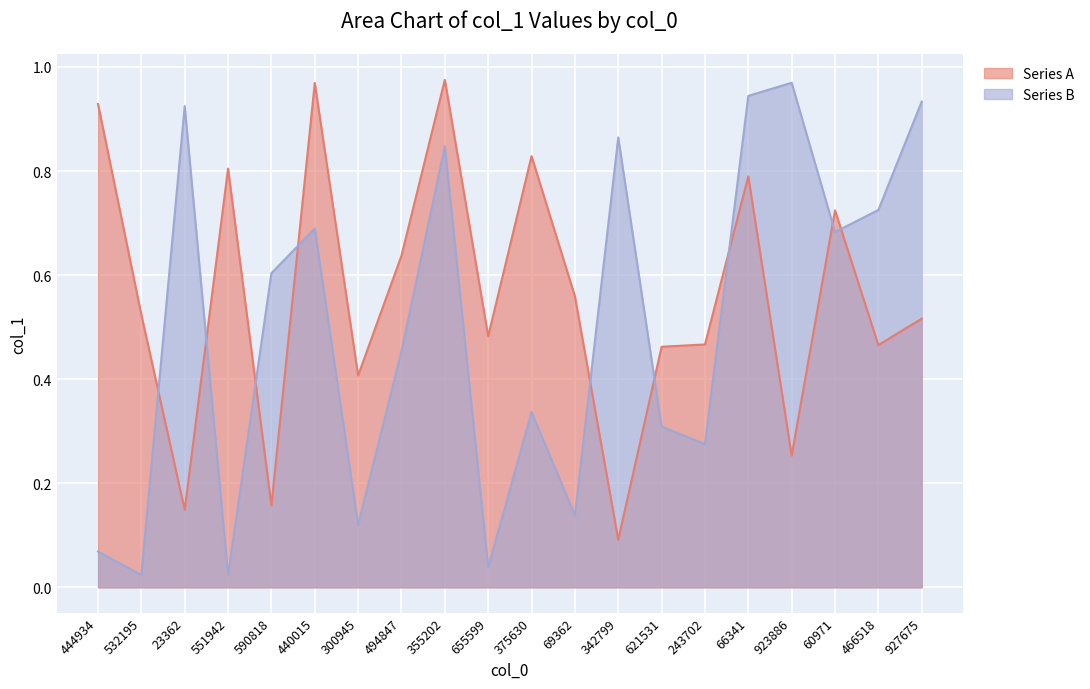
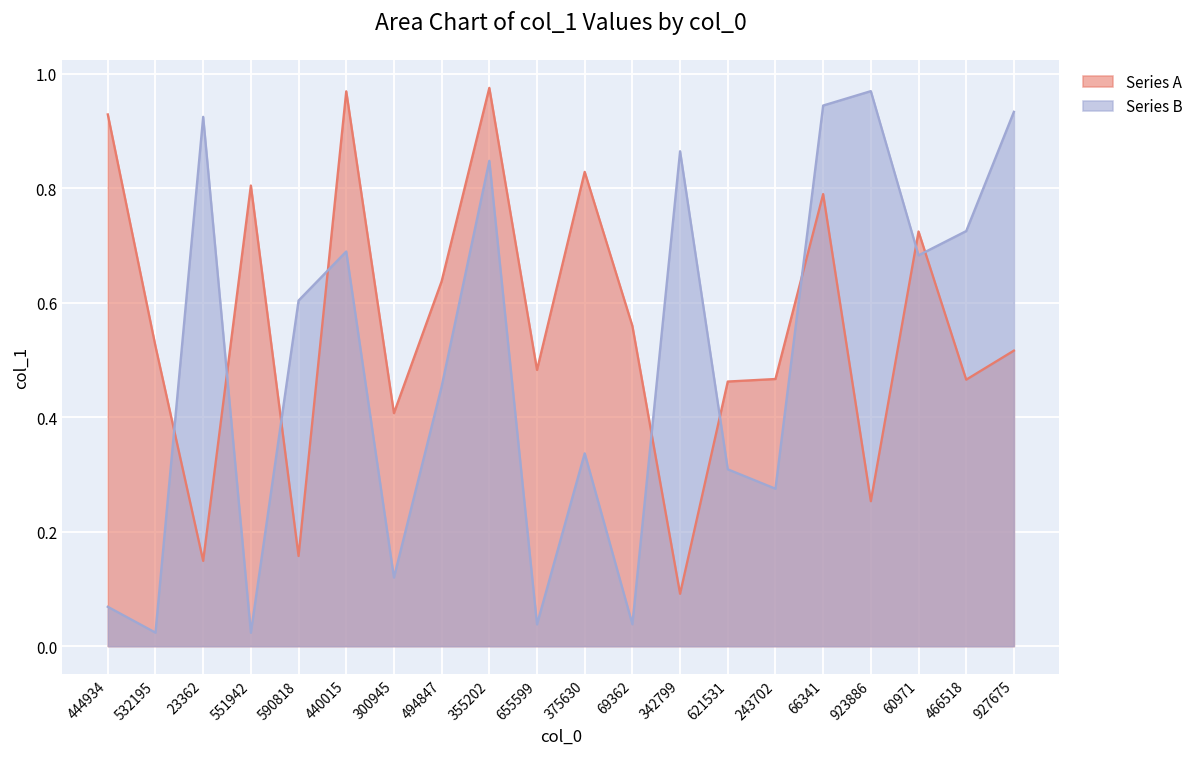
  {
    "Series A": {
      "444934": 0.93,
      "532195": 0.52,
      "23362": 0.15,
      "551942": 0.80,
      "590818": 0.16,
      "440015": 0.97,
      "300945": 0.41,
      "494847": 0.64,
      "355202": 0.98,
      "655599": 0.48,
      "375630": 0.83,
      "69362": 0.56,
      "342799": 0.09,
      "621531": 0.46,
      "243702": 0.47,
      "66341": 0.79,
      "923886": 0.25,
      "60971": 0.72,
      "466518": 0.47,
      "927675": 0.52
    },
    "Series B": {
      "444934": 0.07,
      "532195": 0.02,
      "23362": 0.92,
      "551942": 0.02,
      "590818": 0.60,
      "440015": 0.69,
      "300945": 0.12,
      "494847": 0.45,
      "355202": 0.85,
      "655599": 0.04,
      "375630": 0.34,
-     "69362": 0.14,
+     "69362": 0.04,
      "342799": 0.86,
      "621531": 0.31,
      "243702": 0.28,
      "66341": 0.94,
      "923886": 0.97,
      "60971": 0.68,
      "466518": 0.73,
      "927675": 0.93
    }
  }
